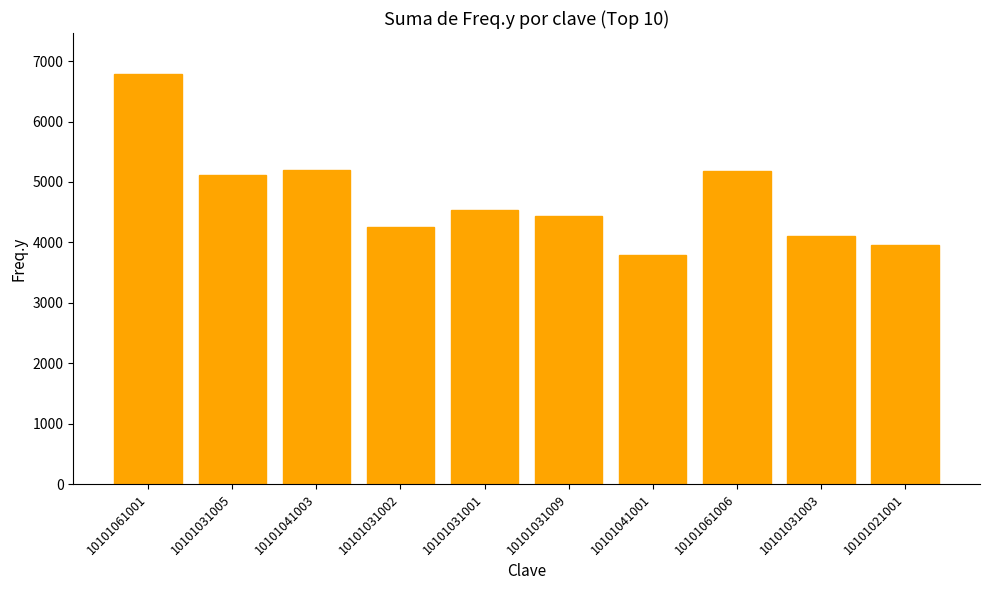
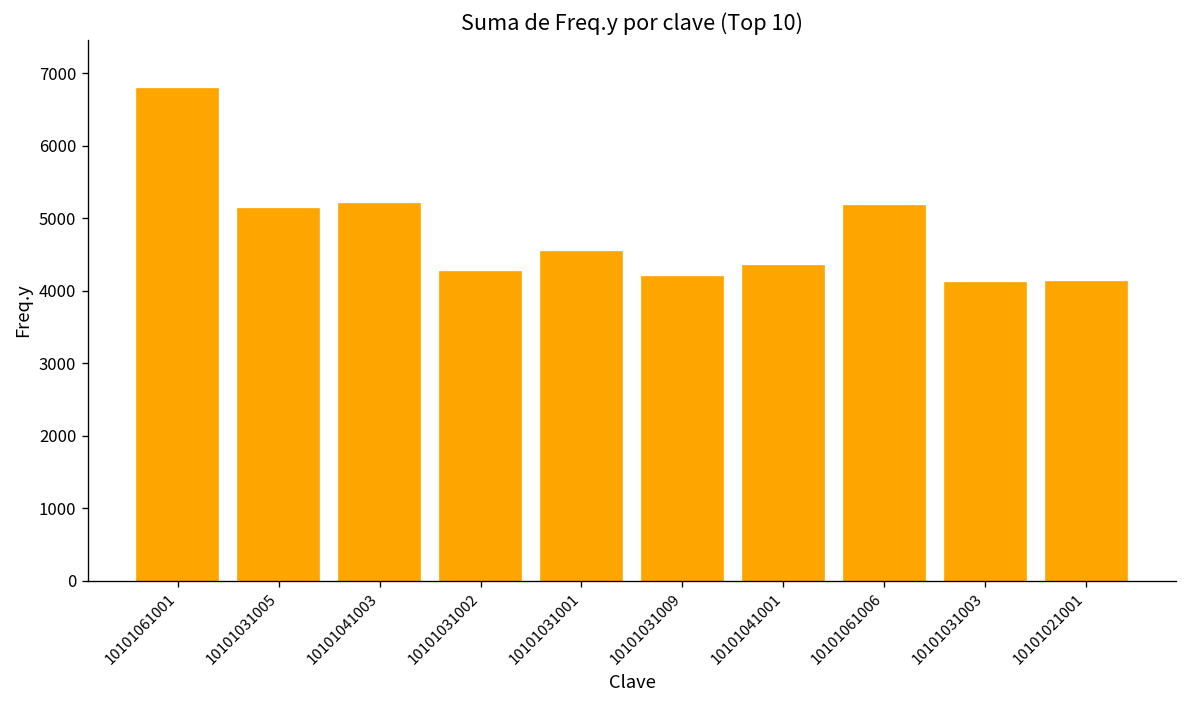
  {
    "10101061001": 6800,
    "10101031005": 5100,
    "10101041003": 5200,
    "10101031002": 4300,
    "10101031001": 4500,
-   "10101031009": 4400,
-   "10101041001": 3800,
+   "10101031009": 4200,
+   "10101041001": 4300,
    "10101061006": 5200,
    "10101031003": 4100,
-   "10101021001": 4000
+   "10101021001": 4100
  }
